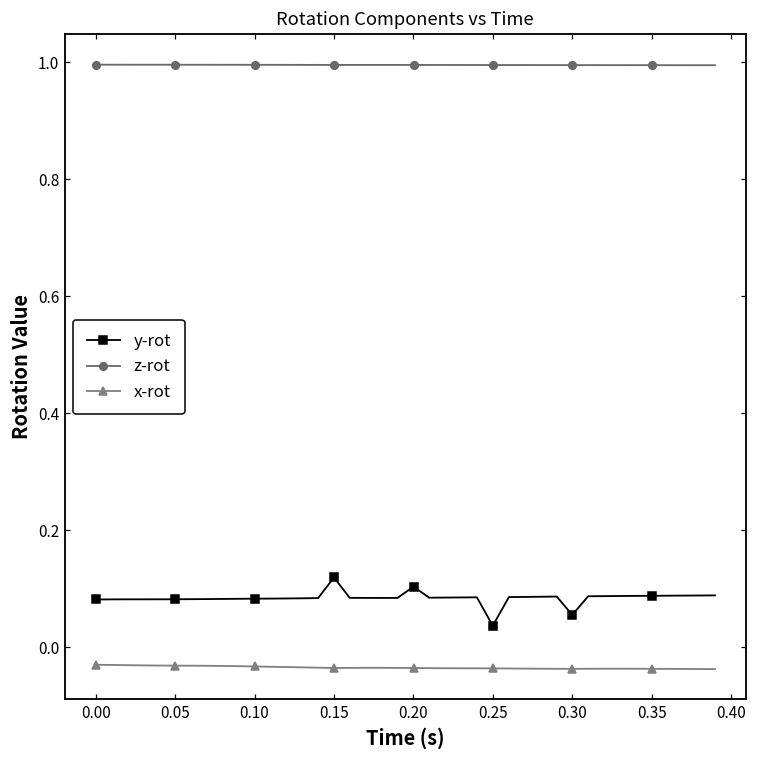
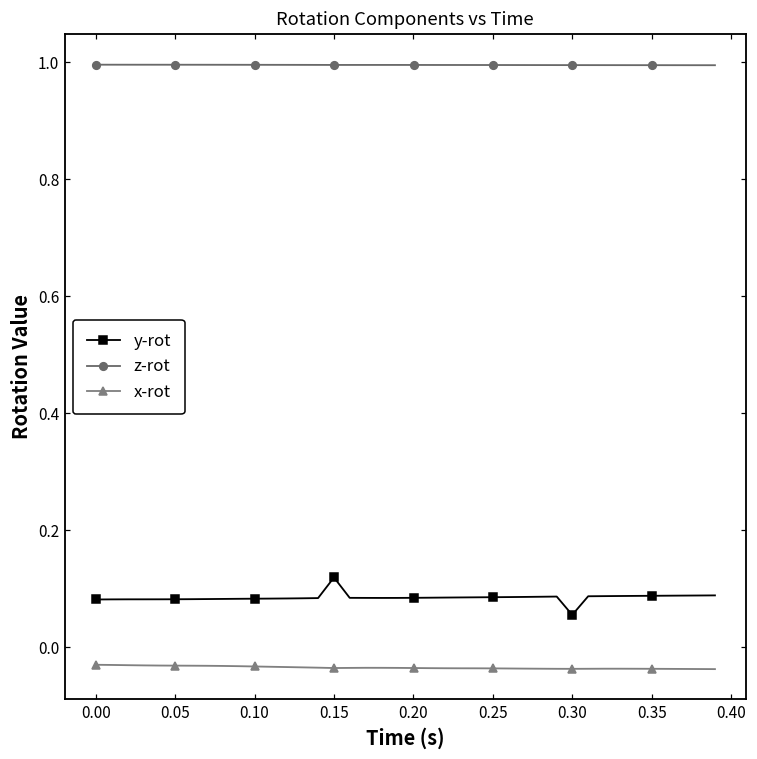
  {
    "y-rot": {
      "0.00": 0.08,
      "0.05": 0.08,
      "0.10": 0.08,
      "0.15": 0.12,
-     "0.20": 0.10,
-     "0.25": 0.04,
+     "0.20": 0.08,
+     "0.25": 0.09,
      "0.30": 0.06
    }
  }
